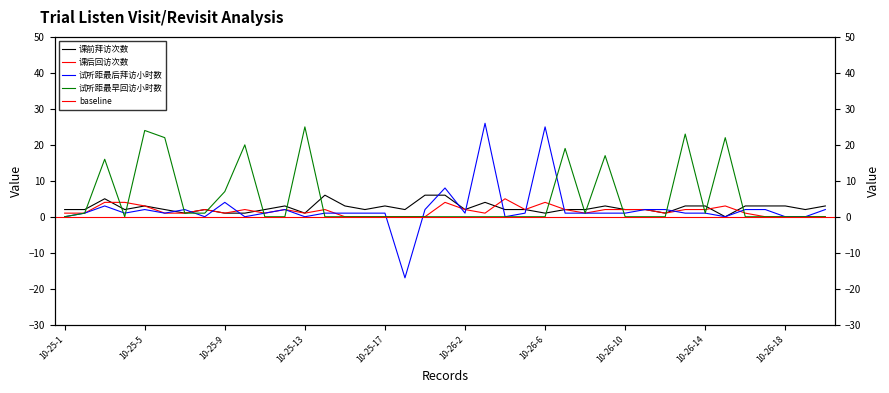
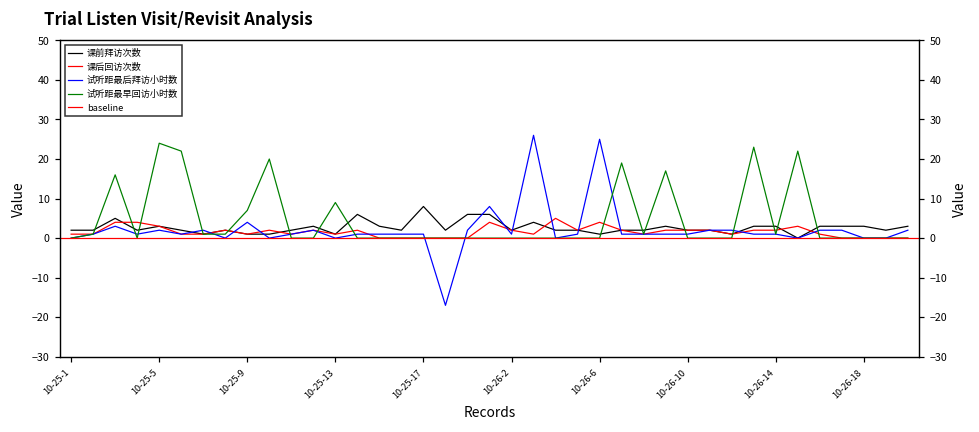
  {
    "课前拜访次数": {
      "10-25-1": 2,
-     "10-25-17": 3,
+     "10-25-17": 8,
      "10-26-6": 1,
      "10-26-14": 3,
      "10-26-18": 3
    },
    "课后回访次数": {
      "10-25-1": 1,
      "10-26-6": 4,
      "10-26-14": 2
    },
    "试听距最后拜访小时数": {
      "10-25-5": 2,
      "10-25-9": 4,
      "10-25-13": 0,
      "10-25-17": 1,
      "10-26-2": 1,
      "10-26-6": 25,
      "10-26-10": 1
    },
    "试听距最早回访小时数": {
      "10-25-5": 24,
      "10-25-9": 7,
-     "10-25-13": 25,
+     "10-25-13": 9,
      "10-26-2": 0,
      "10-26-6": 0,
      "10-26-10": 0
    }
  }
